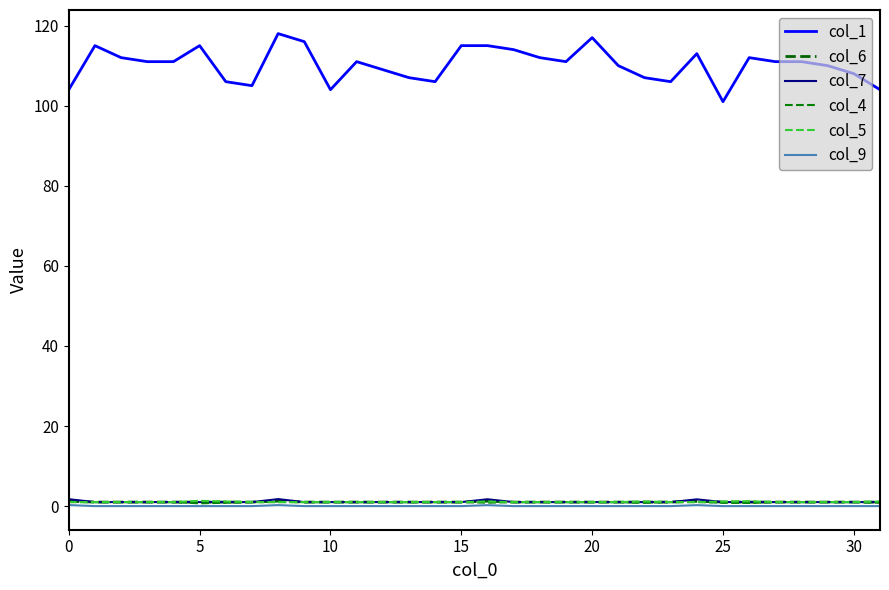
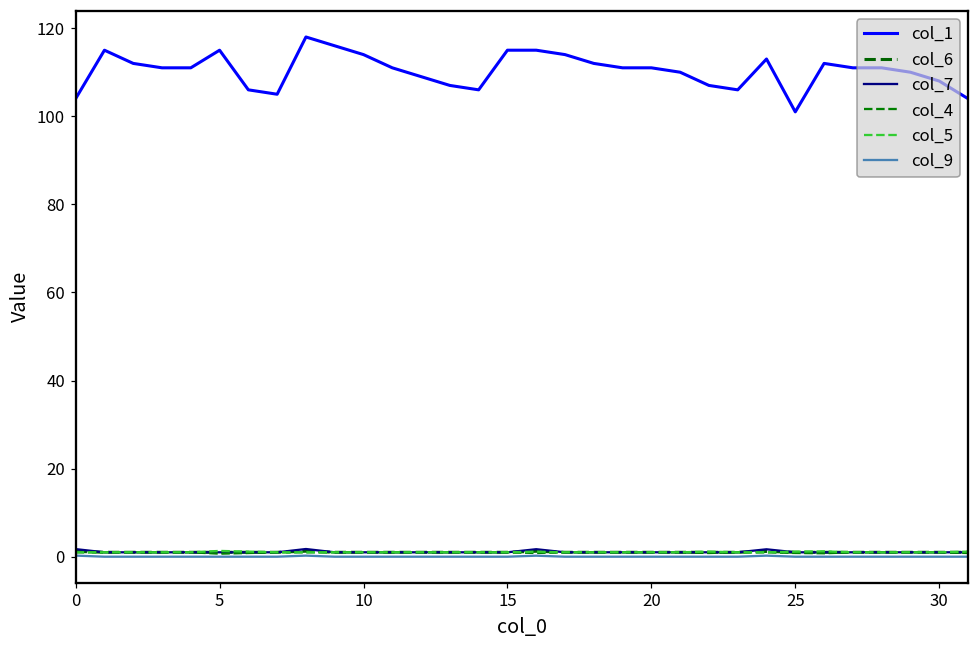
  {
    "col_1": {
      "0": 104,
      "5": 115,
-     "10": 104,
+     "10": 114,
      "15": 115,
-     "20": 117,
+     "20": 111,
      "25": 101
    },
    "col_9": {
      "0": 0,
      "5": 0,
      "10": 0,
      "15": 0,
      "20": 0,
      "25": 0,
      "30": 0
    }
  }
